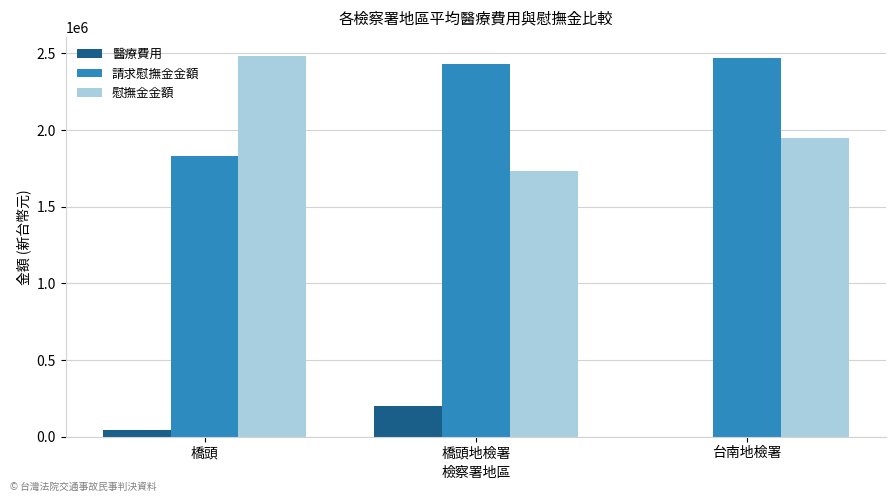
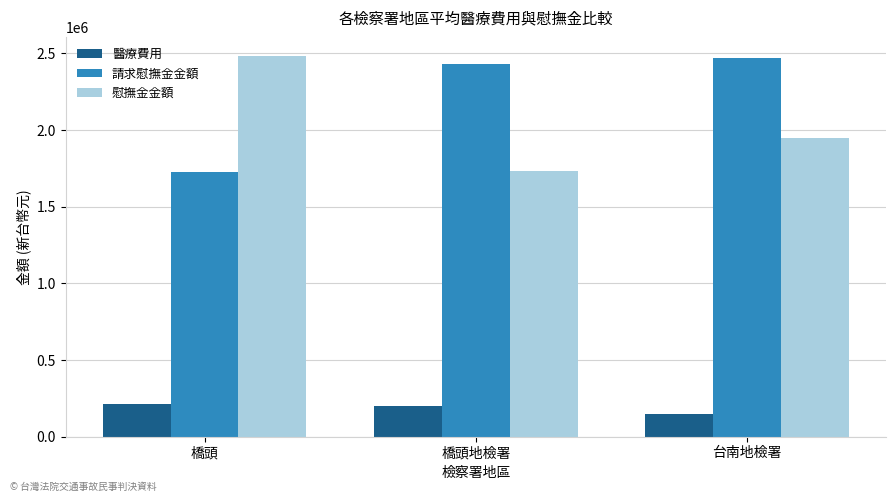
  {
    "醫療費用": {
-     "橋頭": 50000,
+     "橋頭": 210000,
      "橋頭地檢署": 200000,
-     "台南地檢署": 0
+     "台南地檢署": 150000
    },
    "請求慰撫金金額": {
-     "橋頭": 1830000,
+     "橋頭": 1730000,
      "橋頭地檢署": 2430000,
      "台南地檢署": 2470000
    },
    "慰撫金金額": {
      "橋頭": 2480000,
      "橋頭地檢署": 1730000,
      "台南地檢署": 1950000
    }
  }
